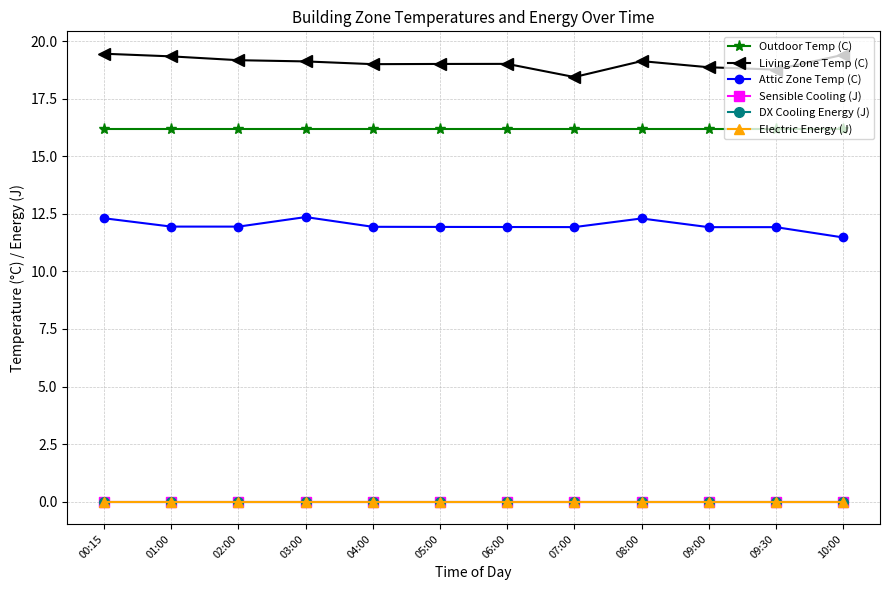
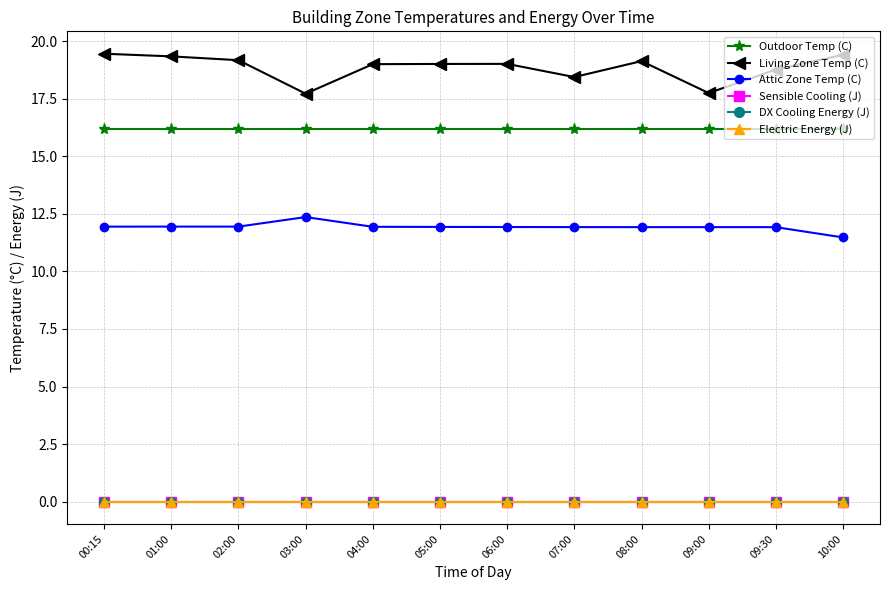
  {
    "Outdoor Temp (C)": {
      "00:15": 16.2,
      "01:00": 16.2,
      "02:00": 16.2,
      "03:00": 16.2,
      "04:00": 16.2,
      "05:00": 16.2,
      "06:00": 16.2,
      "07:00": 16.2,
      "08:00": 16.2,
      "09:00": 16.2
    },
    "Living Zone Temp (C)": {
      "00:15": 19.5,
      "01:00": 19.3,
      "02:00": 19.2,
-     "03:00": 19.1,
+     "03:00": 17.7,
      "04:00": 19.0,
      "05:00": 19.0,
      "06:00": 19.0,
      "07:00": 18.4,
      "08:00": 19.1,
-     "09:00": 18.9
+     "09:00": 17.7
    },
    "Attic Zone Temp (C)": {
-     "00:15": 12.3,
+     "00:15": 11.9,
      "01:00": 11.9,
      "02:00": 11.9,
      "03:00": 12.4,
      "04:00": 11.9,
      "05:00": 11.9,
      "06:00": 11.9,
      "07:00": 11.9,
-     "08:00": 12.3,
+     "08:00": 11.9,
      "09:00": 11.9,
      "09:30": 11.9,
      "10:00": 11.5
    },
    "Electric Energy (J)": {
      "00:15": 0.0,
      "01:00": 0.0,
      "02:00": 0.0,
      "03:00": 0.0,
      "04:00": 0.0,
      "05:00": 0.0,
      "06:00": 0.0,
      "07:00": 0.0,
      "08:00": 0.0,
      "09:00": 0.0,
      "09:30": 0.0,
      "10:00": 0.0
    }
  }
